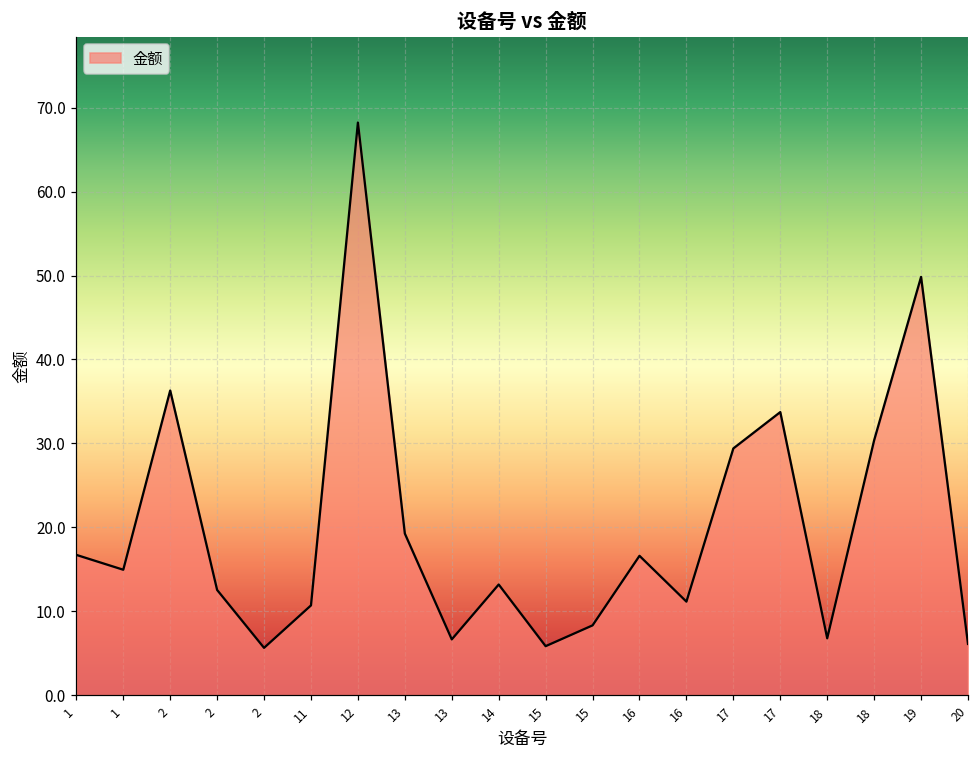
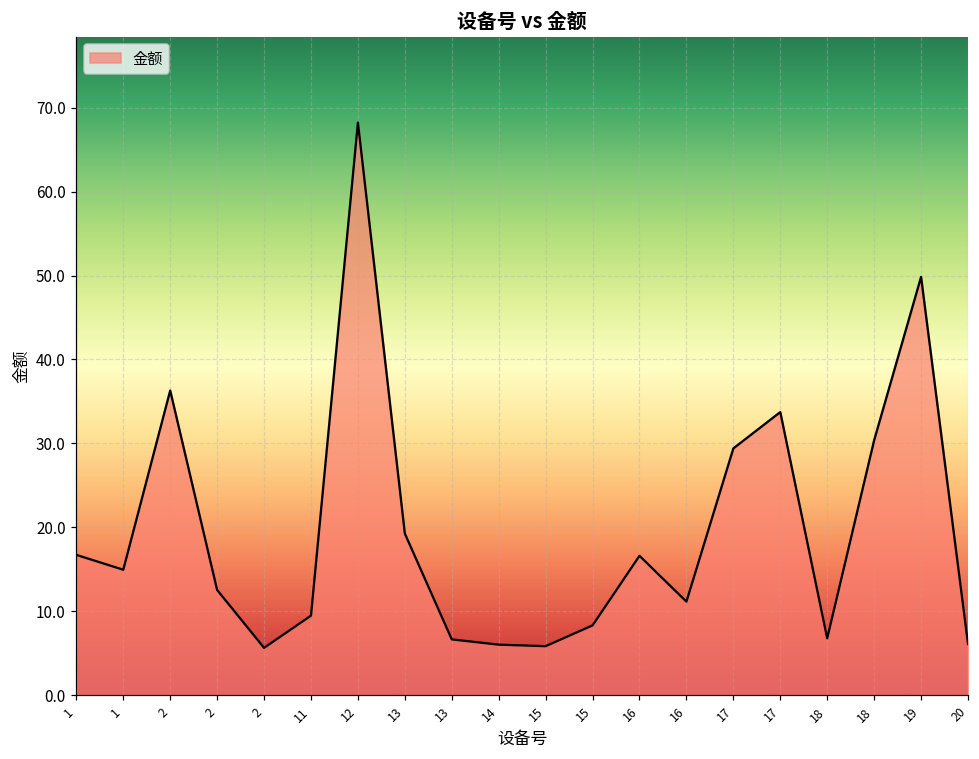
  {
-   "11": 11,
+   "11": 9,
    "12": 68,
-   "14": 13,
+   "14": 6,
    "19": 50,
    "20": 6
  }
